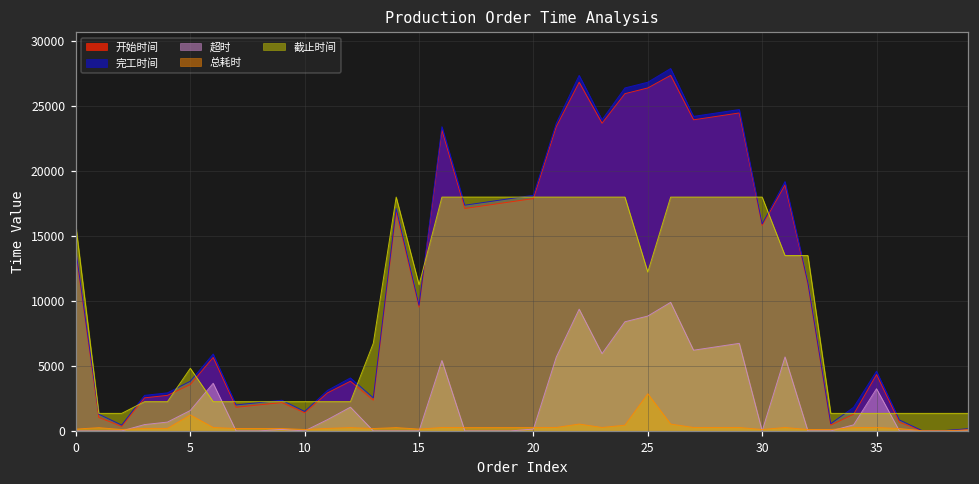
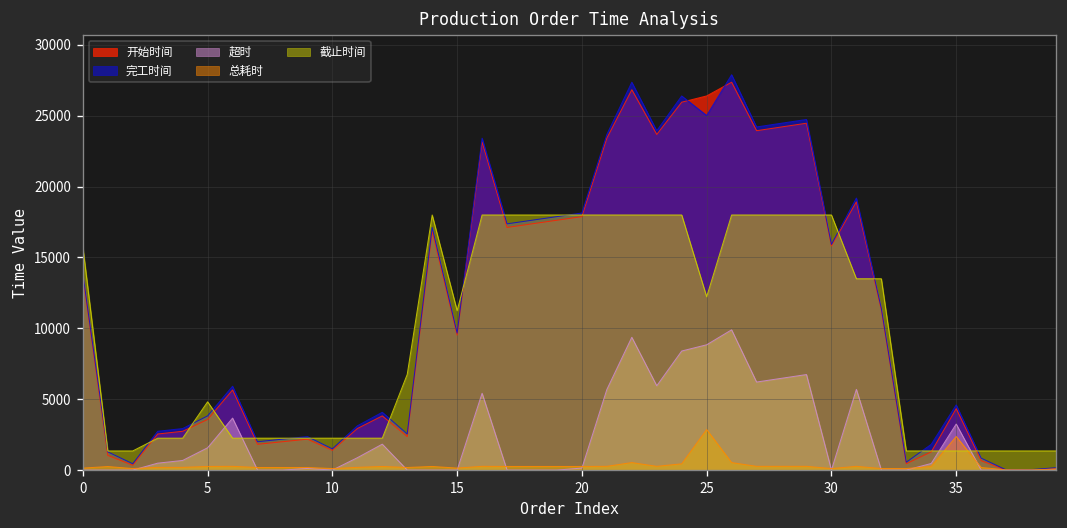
  {
    "开始时间": {
      "5": 3600,
      "25": 26400,
      "35": 4300
    },
    "完工时间": {
      "5": 3800,
-     "25": 26800,
+     "25": 25000,
      "35": 4600
    },
    "超时": {
      "5": 1600,
      "25": 8800,
      "35": 3200
    },
    "总耗时": {
-     "5": 1200,
+     "5": 300,
      "25": 2900,
-     "35": 300
+     "35": 2400
    },
    "截止时间": {
      "0": 15800,
      "5": 4800,
      "10": 2300,
      "15": 11300,
      "25": 12200,
      "30": 18000,
      "35": 1400
    }
  }
